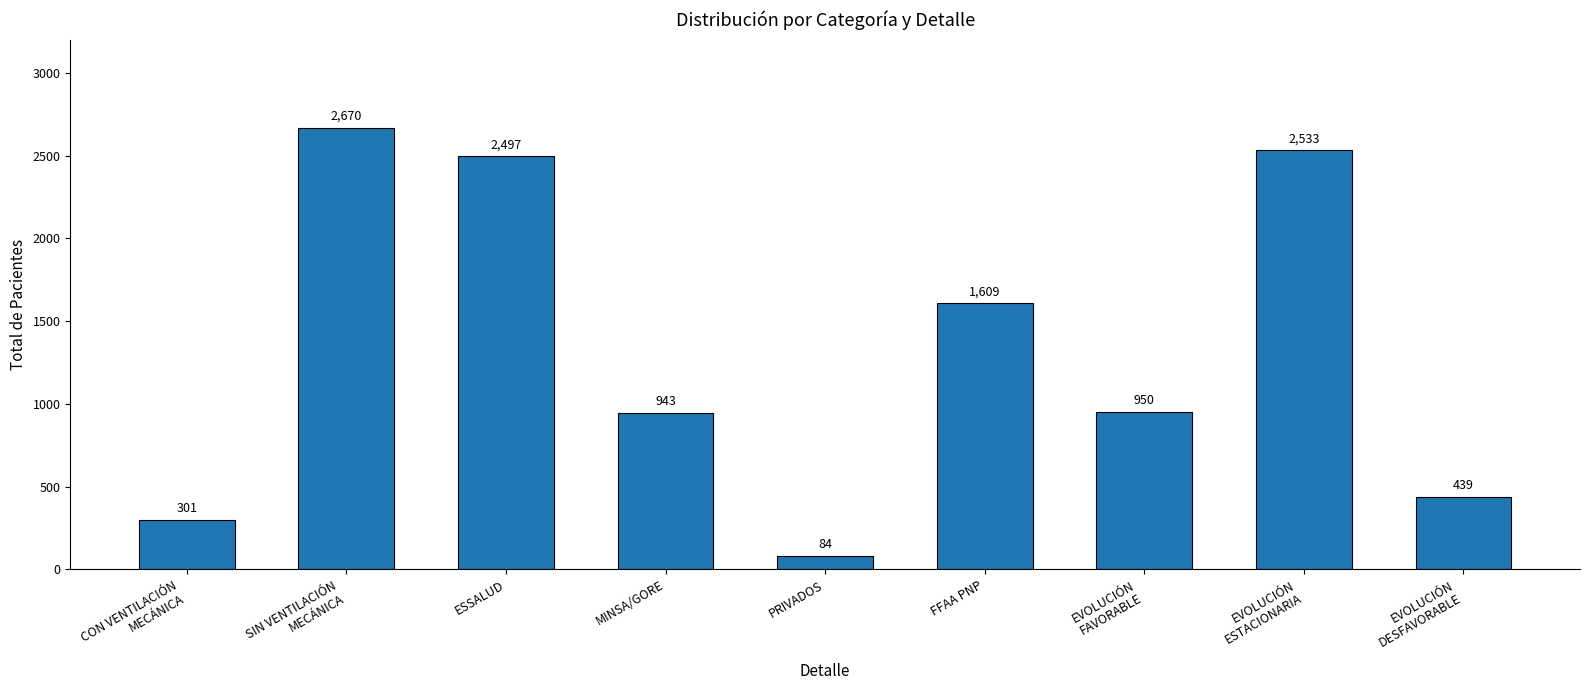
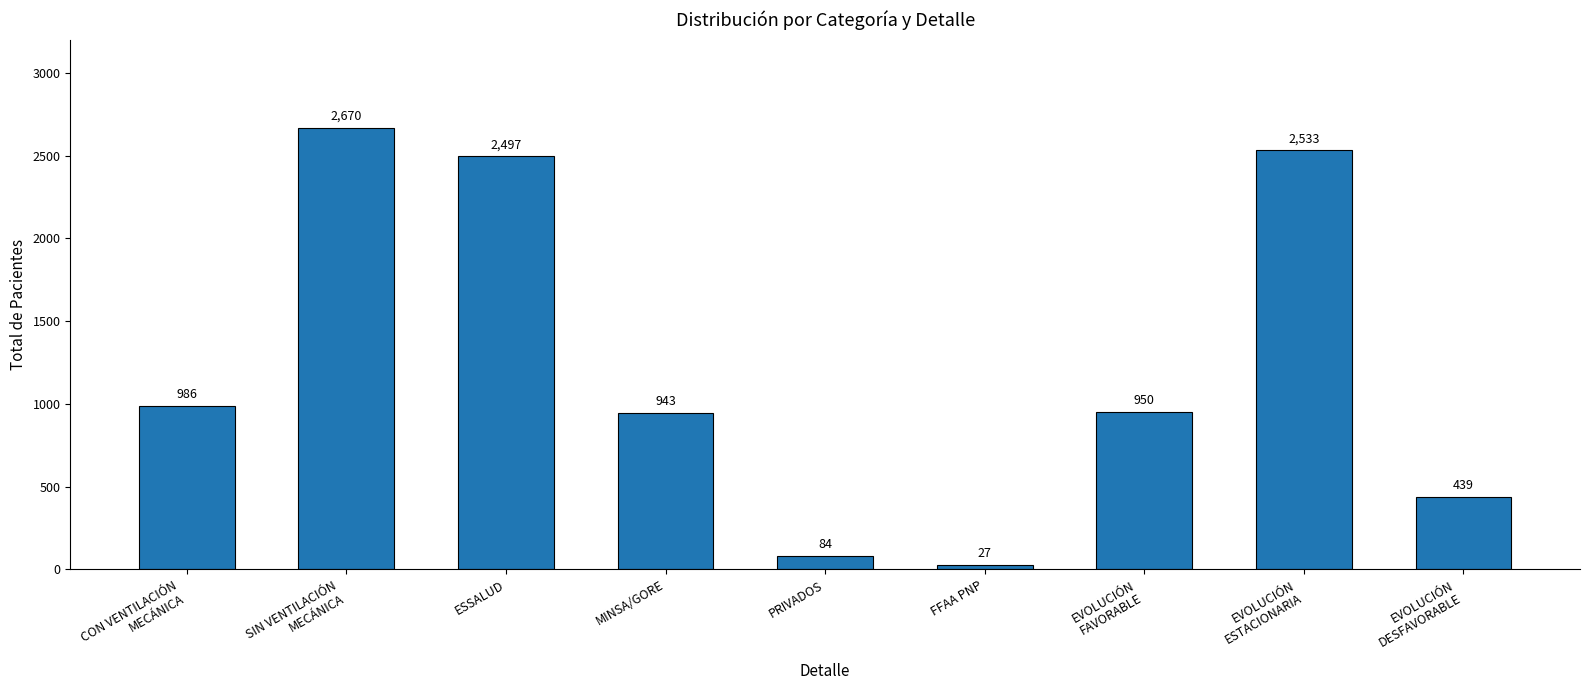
  {
-   "CON VENTILACIÓN MECÁNICA": "301",
+   "CON VENTILACIÓN MECÁNICA": "986",
    "SIN VENTILACIÓN MECÁNICA": "2,670",
    "ESSALUD": "2,497",
    "MINSA/GORE": "943",
    "PRIVADOS": "84",
-   "FFAA PNP": "1,609",
+   "FFAA PNP": "27",
    "EVOLUCIÓN FAVORABLE": "950",
    "EVOLUCIÓN ESTACIONARIA": "2,533",
    "EVOLUCIÓN DESFAVORABLE": "439"
  }
